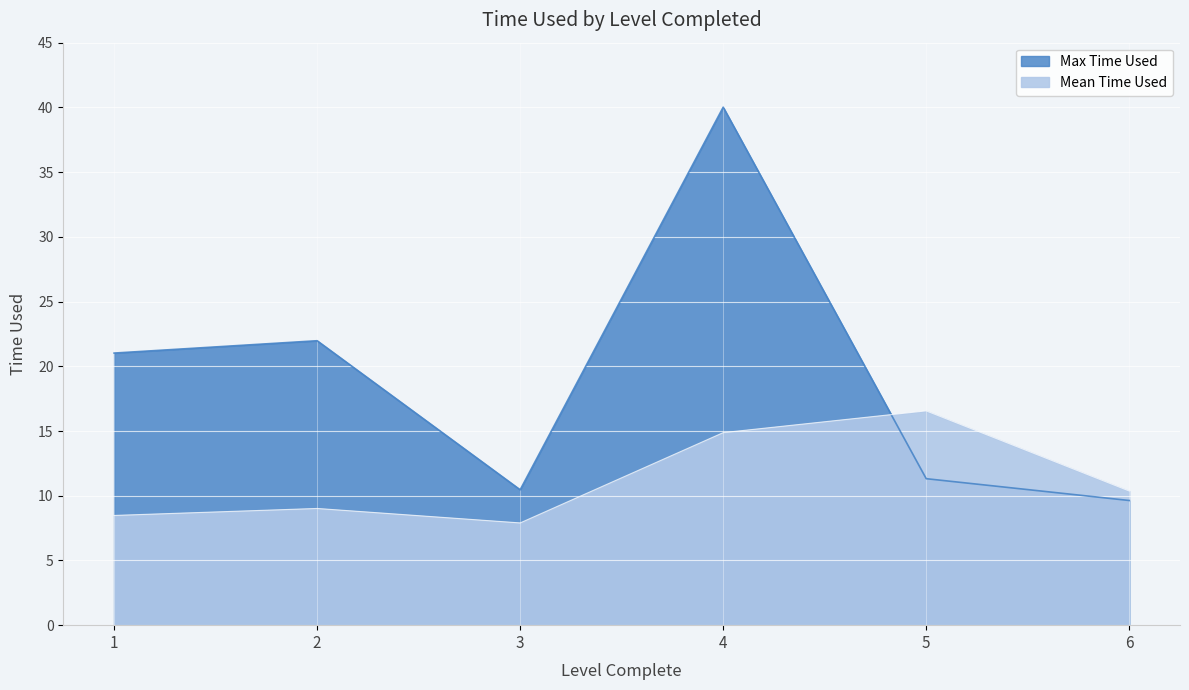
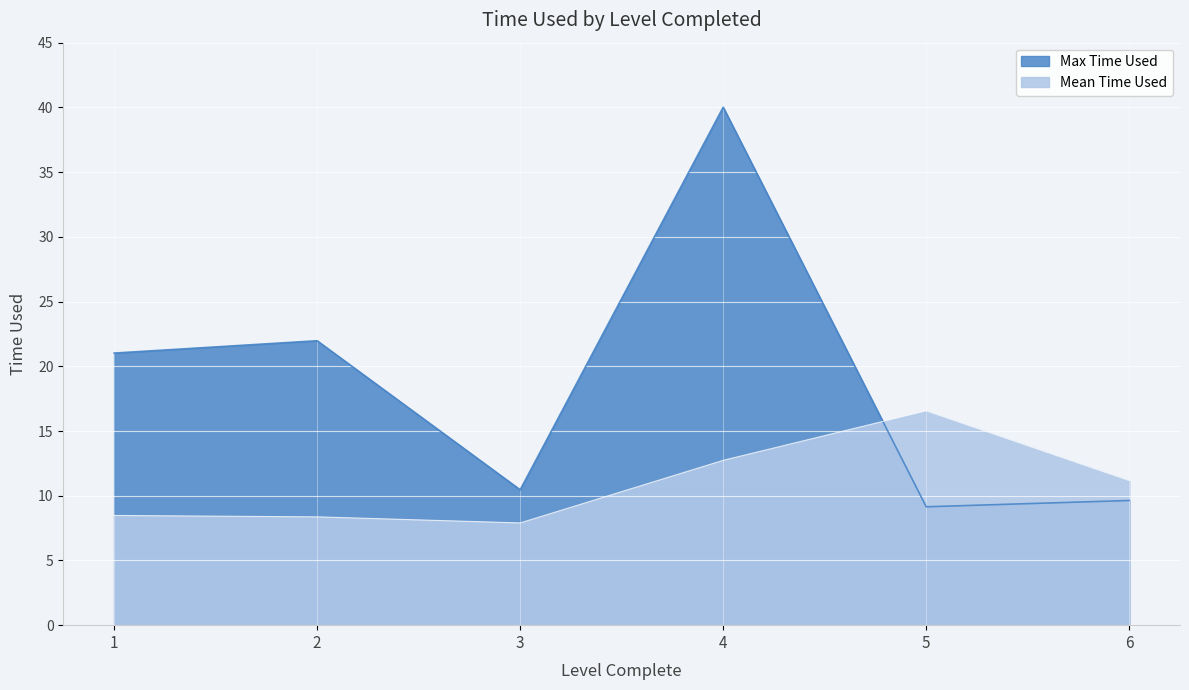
  {
    "Max Time Used": {
      "1": 21.0,
      "2": 22.0,
      "3": 10.5,
      "4": 40.0,
-     "5": 11.3,
+     "5": 9.1,
      "6": 9.6
    },
    "Mean Time Used": {
      "1": 8.5,
-     "2": 9.0,
+     "2": 8.4,
      "3": 7.9,
-     "4": 14.9,
+     "4": 12.7,
      "5": 16.6,
-     "6": 10.4
+     "6": 11.2
    }
  }
